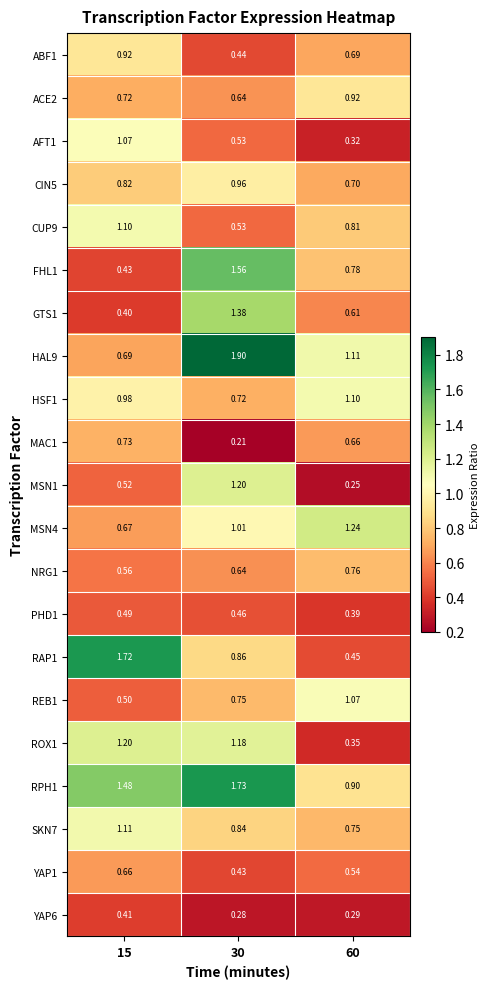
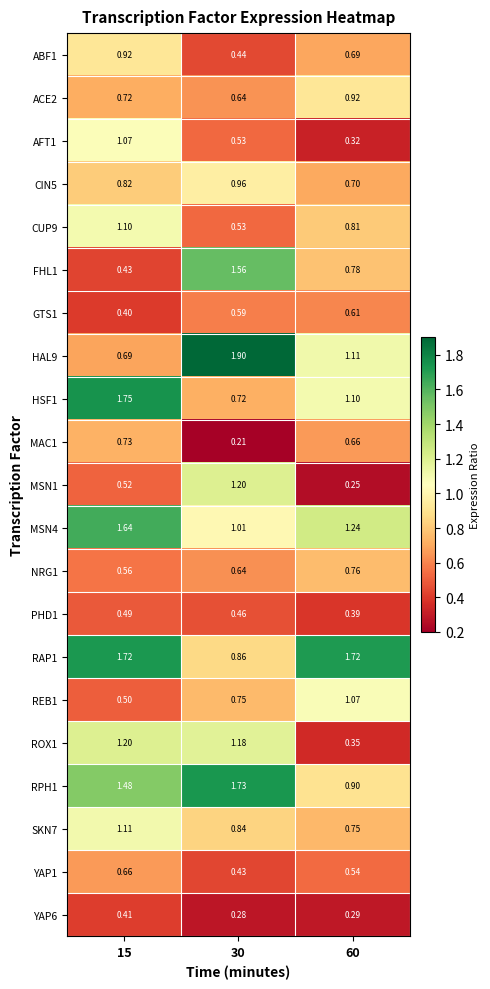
  {
    "ABF1": {
      "15": 0.92,
      "30": 0.44,
      "60": 0.69
    },
    "ACE2": {
      "15": 0.72,
      "30": 0.64,
      "60": 0.92
    },
    "AFT1": {
      "15": 1.07,
      "30": 0.53,
      "60": 0.32
    },
    "CIN5": {
      "15": 0.82,
      "30": 0.96,
      "60": 0.70
    },
    "CUP9": {
      "15": 1.10,
      "30": 0.53,
      "60": 0.81
    },
    "FHL1": {
      "15": 0.43,
      "30": 1.56,
      "60": 0.78
    },
    "GTS1": {
      "15": 0.40,
-     "30": 1.38,
+     "30": 0.59,
      "60": 0.61
    },
    "HAL9": {
      "15": 0.69,
      "30": 1.90,
      "60": 1.11
    },
    "HSF1": {
-     "15": 0.98,
+     "15": 1.75,
      "30": 0.72,
      "60": 1.10
    },
    "MAC1": {
      "15": 0.73,
      "30": 0.21,
      "60": 0.66
    },
    "MSN1": {
      "15": 0.52,
      "30": 1.20,
      "60": 0.25
    },
    "MSN4": {
-     "15": 0.67,
+     "15": 1.64,
      "30": 1.01,
      "60": 1.24
    },
    "NRG1": {
      "15": 0.56,
      "30": 0.64,
      "60": 0.76
    },
    "PHD1": {
      "15": 0.49,
      "30": 0.46,
      "60": 0.39
    },
    "RAP1": {
      "15": 1.72,
      "30": 0.86,
-     "60": 0.45
+     "60": 1.72
    },
    "REB1": {
      "15": 0.50,
      "30": 0.75,
      "60": 1.07
    },
    "ROX1": {
      "15": 1.20,
      "30": 1.18,
      "60": 0.35
    },
    "RPH1": {
      "15": 1.48,
      "30": 1.73,
      "60": 0.90
    },
    "SKN7": {
      "15": 1.11,
      "30": 0.84,
      "60": 0.75
    },
    "YAP1": {
      "15": 0.66,
      "30": 0.43,
      "60": 0.54
    },
    "YAP6": {
      "15": 0.41,
      "30": 0.28,
      "60": 0.29
    }
  }
